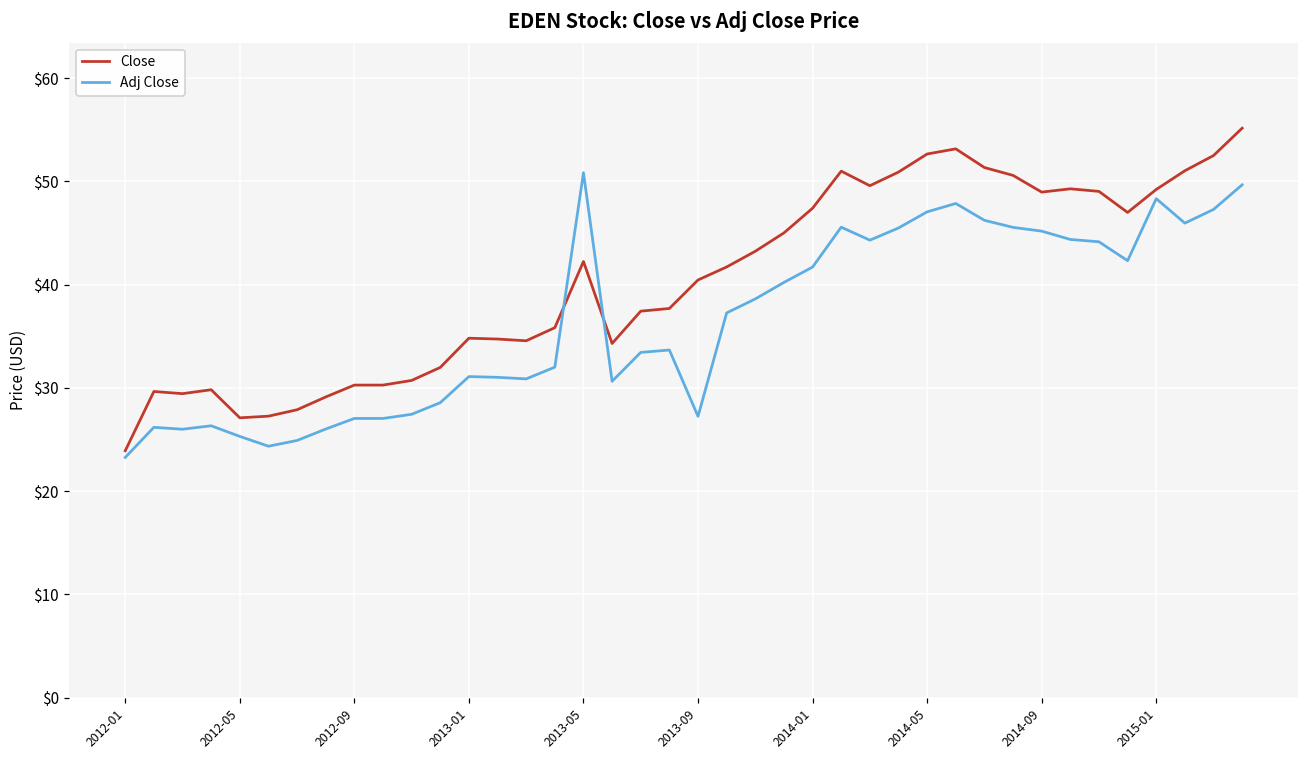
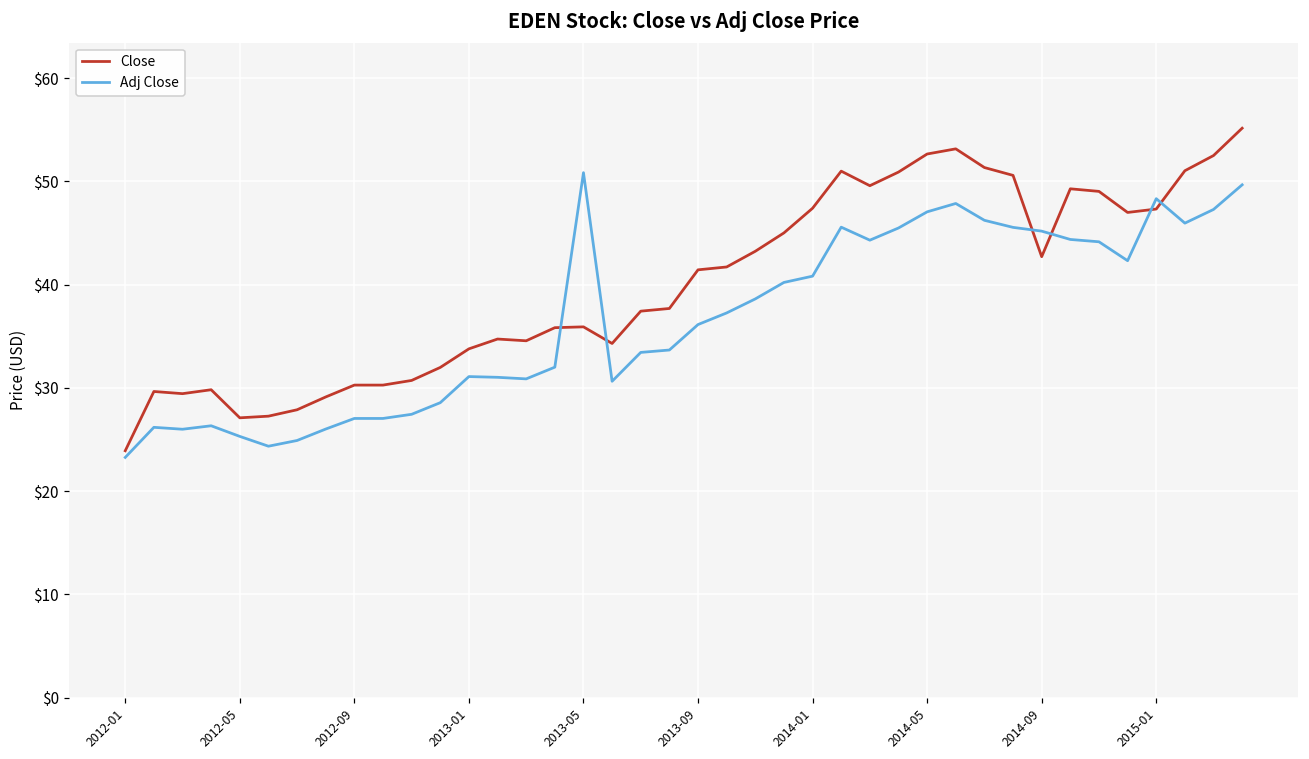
  {
    "Close": {
      "2012-01": "$24",
      "2012-05": "$27",
      "2012-09": "$30",
-     "2013-01": "$35",
-     "2013-05": "$42",
-     "2013-09": "$40",
+     "2013-01": "$34",
+     "2013-05": "$36",
+     "2013-09": "$41",
      "2014-01": "$47",
      "2014-05": "$53",
-     "2014-09": "$49",
-     "2015-01": "$49"
+     "2014-09": "$43",
+     "2015-01": "$47"
    },
    "Adj Close": {
      "2012-01": "$23",
      "2012-05": "$25",
      "2012-09": "$27",
      "2013-01": "$31",
      "2013-05": "$51",
-     "2013-09": "$27",
-     "2014-01": "$42",
+     "2013-09": "$36",
+     "2014-01": "$41",
      "2014-05": "$47",
      "2014-09": "$45",
      "2015-01": "$48"
    }
  }
